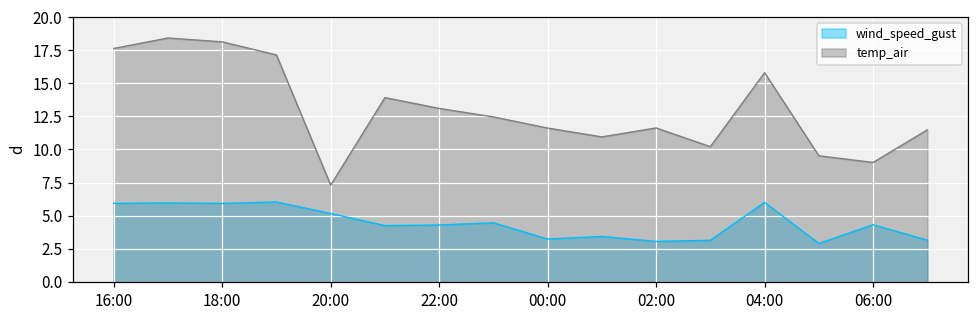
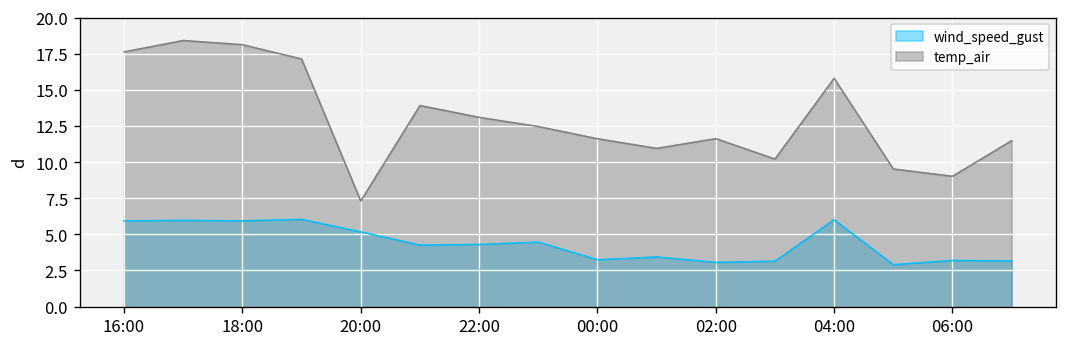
  {
    "wind_speed_gust": {
      "16:00": 5.9,
      "18:00": 5.9,
      "20:00": 5.2,
      "22:00": 4.3,
      "00:00": 3.2,
      "02:00": 3.1,
      "04:00": 6.0,
-     "06:00": 4.3
+     "06:00": 3.2
    },
    "temp_air": {
      "16:00": 17.6,
      "18:00": 18.1,
      "20:00": 7.3,
      "22:00": 13.1,
      "00:00": 11.6,
      "02:00": 11.6,
      "04:00": 15.8,
      "06:00": 9.0
    }
  }
